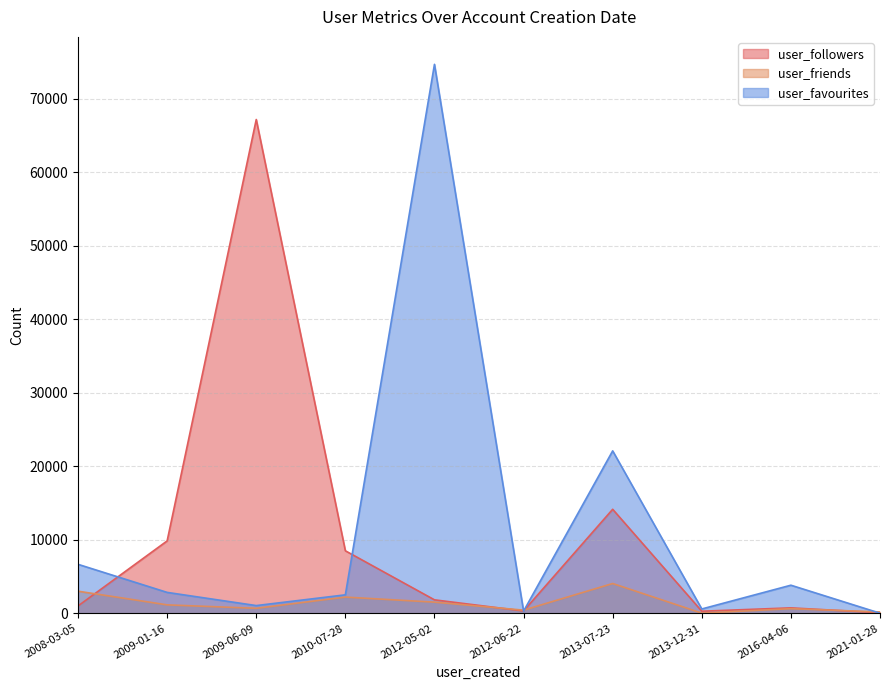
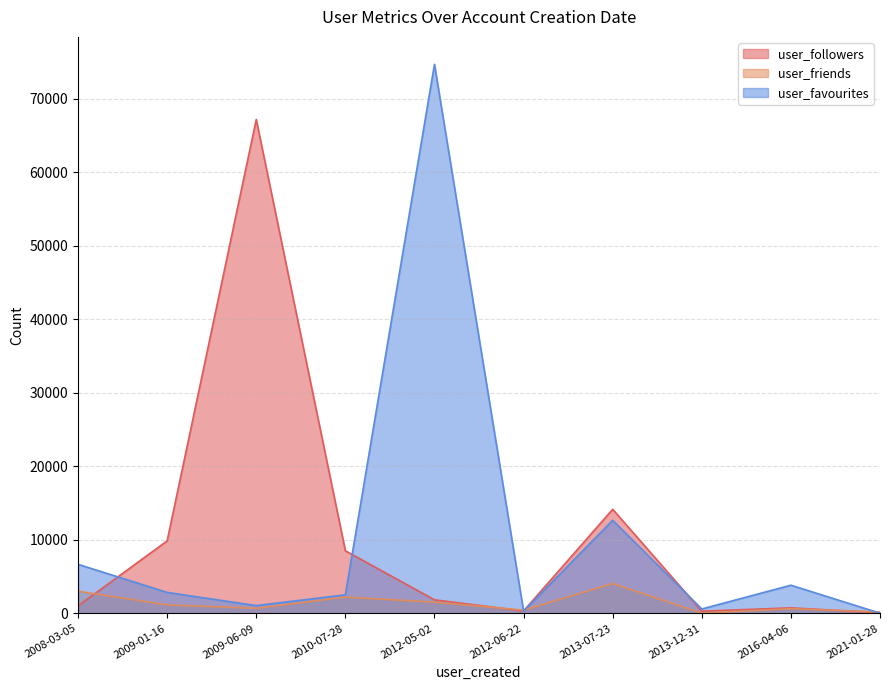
  {
    "user_favourites": {
      "2008-03-05": 7000,
      "2009-01-16": 3000,
      "2009-06-09": 1000,
      "2012-05-02": 75000,
-     "2013-07-23": 22000,
+     "2013-07-23": 13000,
      "2016-04-06": 4000
    }
  }
